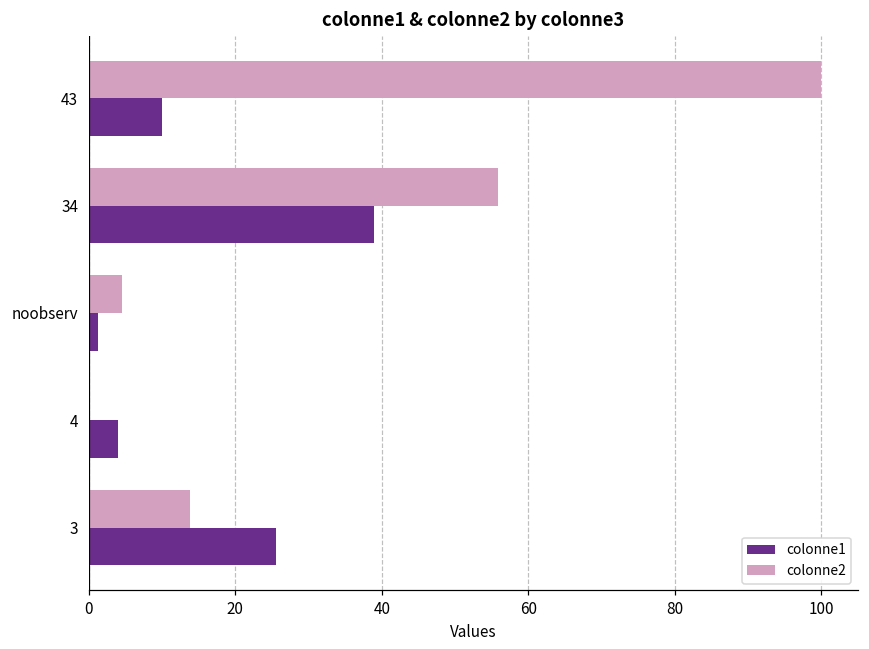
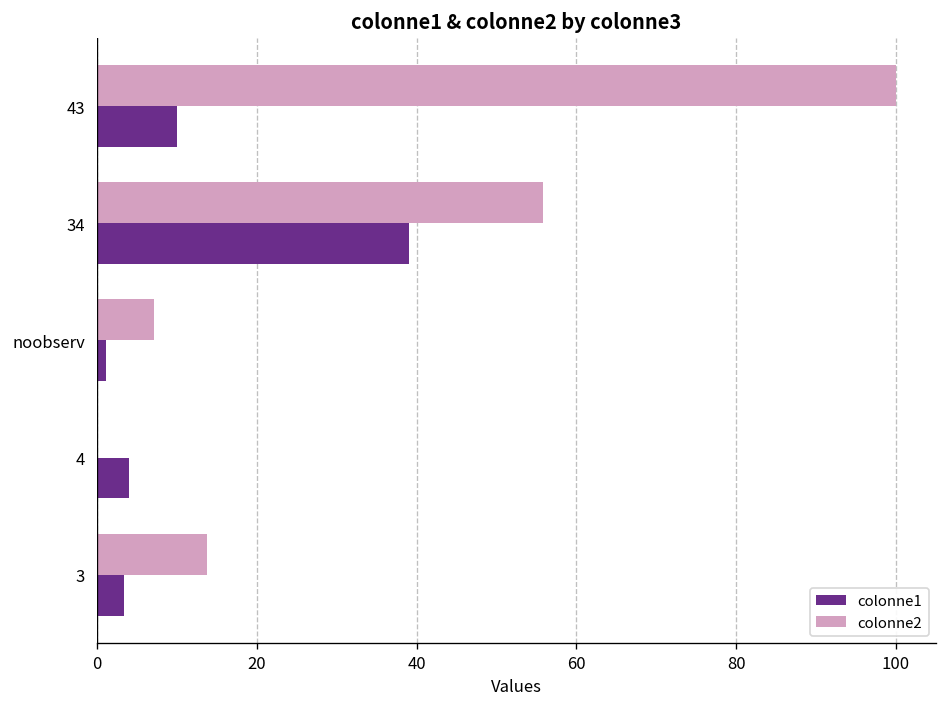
  {
    "colonne1": {
      "43": 10,
      "34": 39,
      "noobserv": 1,
      "4": 4,
-     "3": 26
+     "3": 3
    },
    "colonne2": {
      "43": 100,
      "34": 56,
-     "noobserv": 5,
+     "noobserv": 7,
      "4": 0,
      "3": 14
    }
  }
